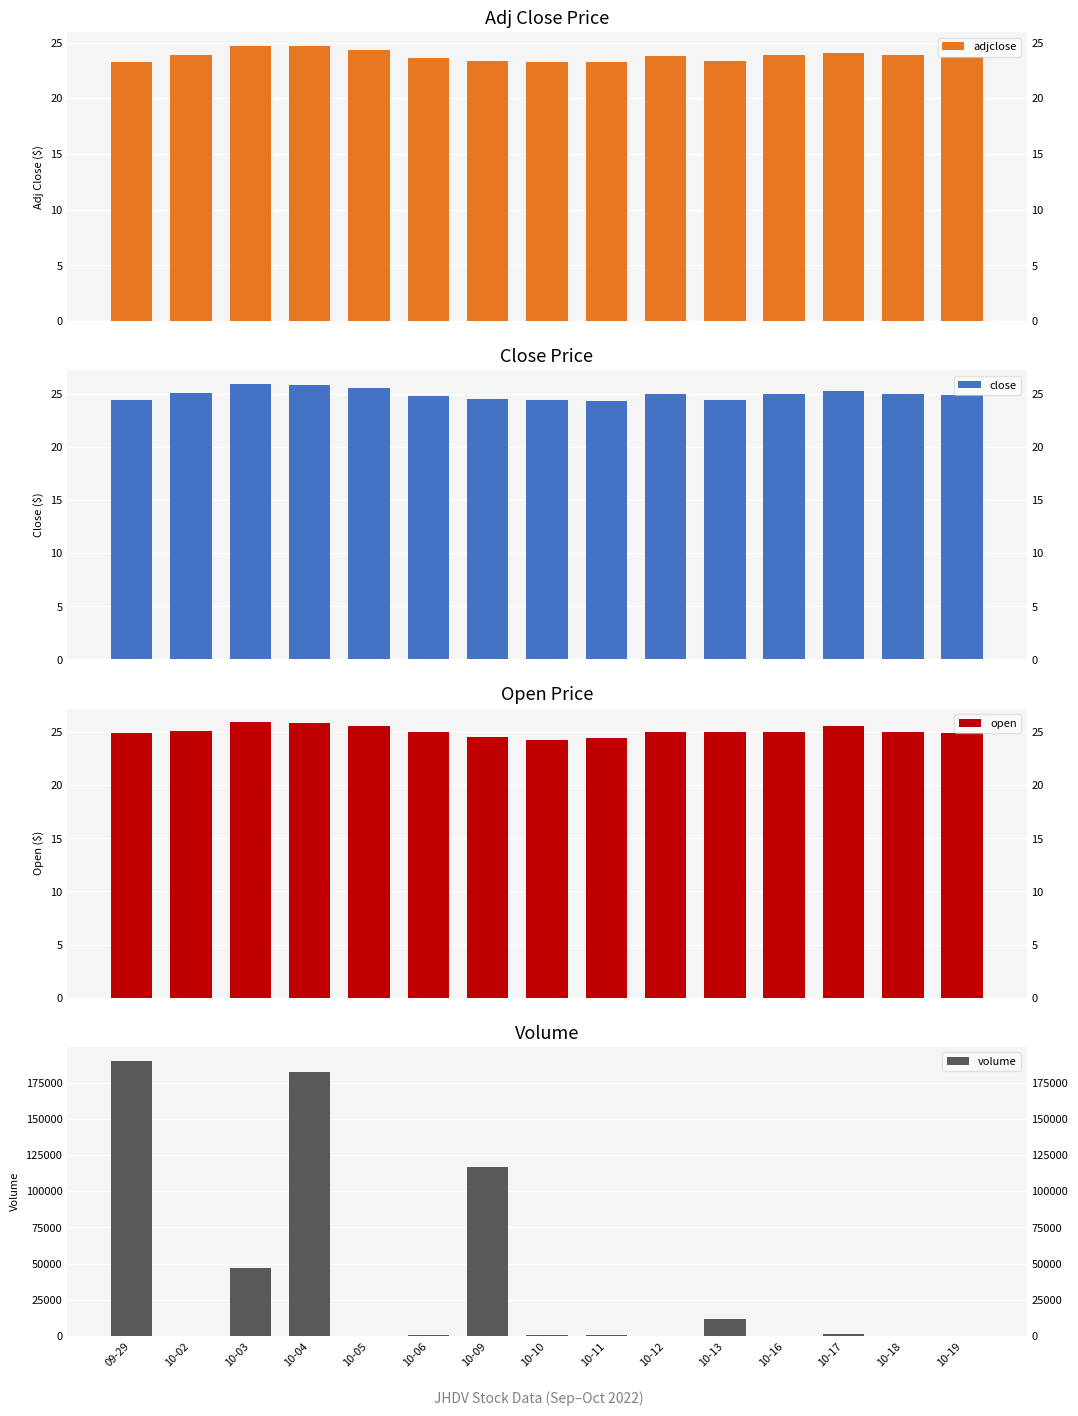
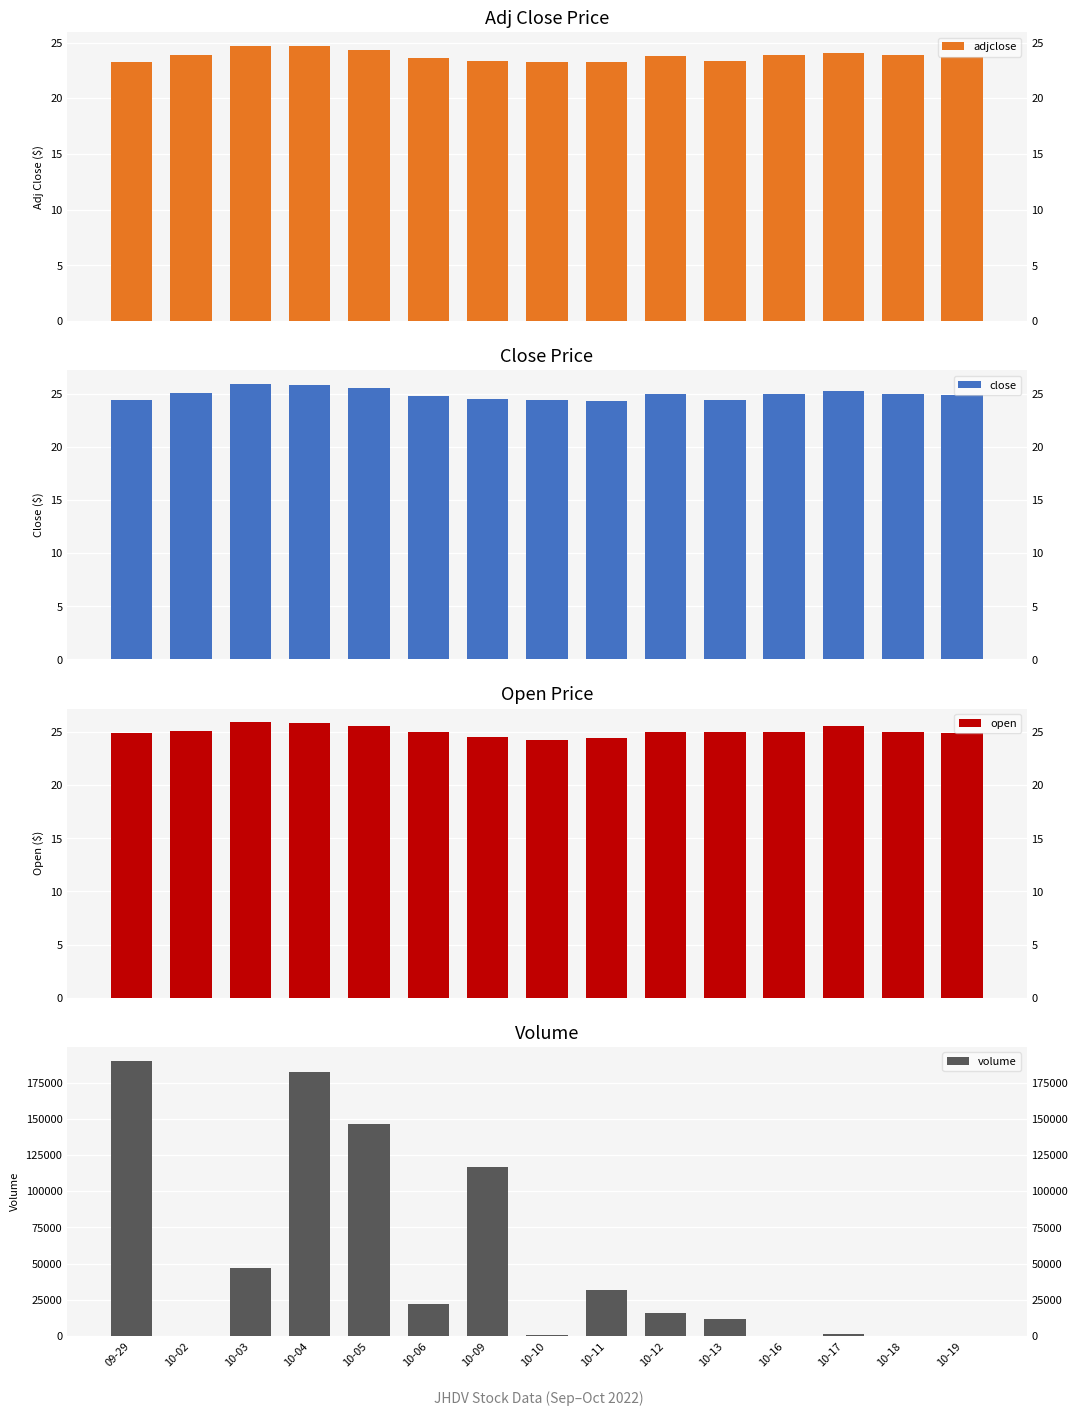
  {
    "Volume": {
      "09-29": 190000,
      "10-03": 47000,
      "10-04": 182000,
-     "10-05": 0,
-     "10-06": 0,
+     "10-05": 146000,
+     "10-06": 22000,
      "10-09": 117000,
-     "10-11": 1000,
-     "10-12": 0,
+     "10-11": 31000,
+     "10-12": 16000,
      "10-13": 12000,
      "10-18": 0,
      "10-19": 0
    }
  }
